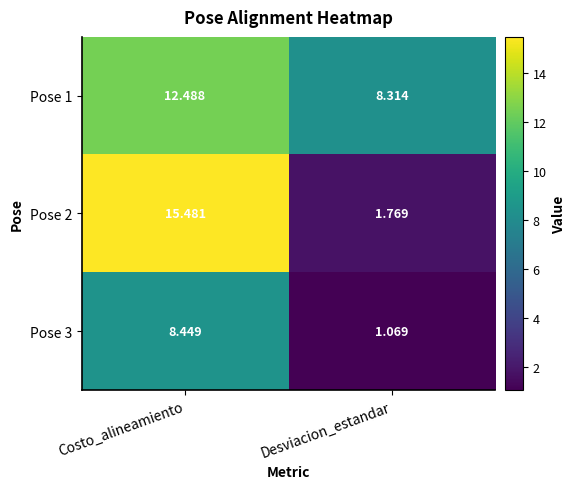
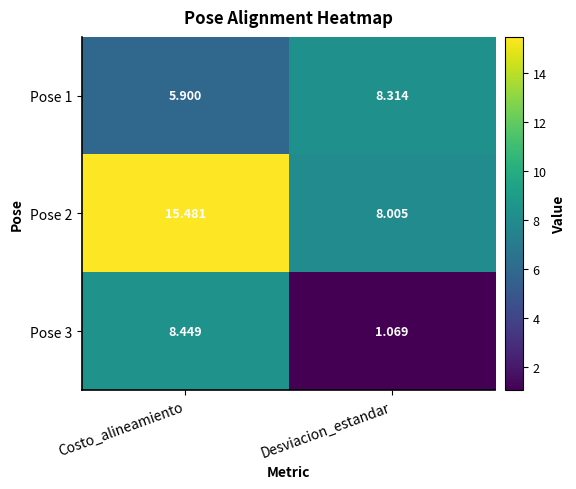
  {
    "Pose 1": {
-     "Costo_alineamiento": 12.488,
+     "Costo_alineamiento": 5.900,
      "Desviacion_estandar": 8.314
    },
    "Pose 2": {
      "Costo_alineamiento": 15.481,
-     "Desviacion_estandar": 1.769
+     "Desviacion_estandar": 8.005
    },
    "Pose 3": {
      "Costo_alineamiento": 8.449,
      "Desviacion_estandar": 1.069
    }
  }
